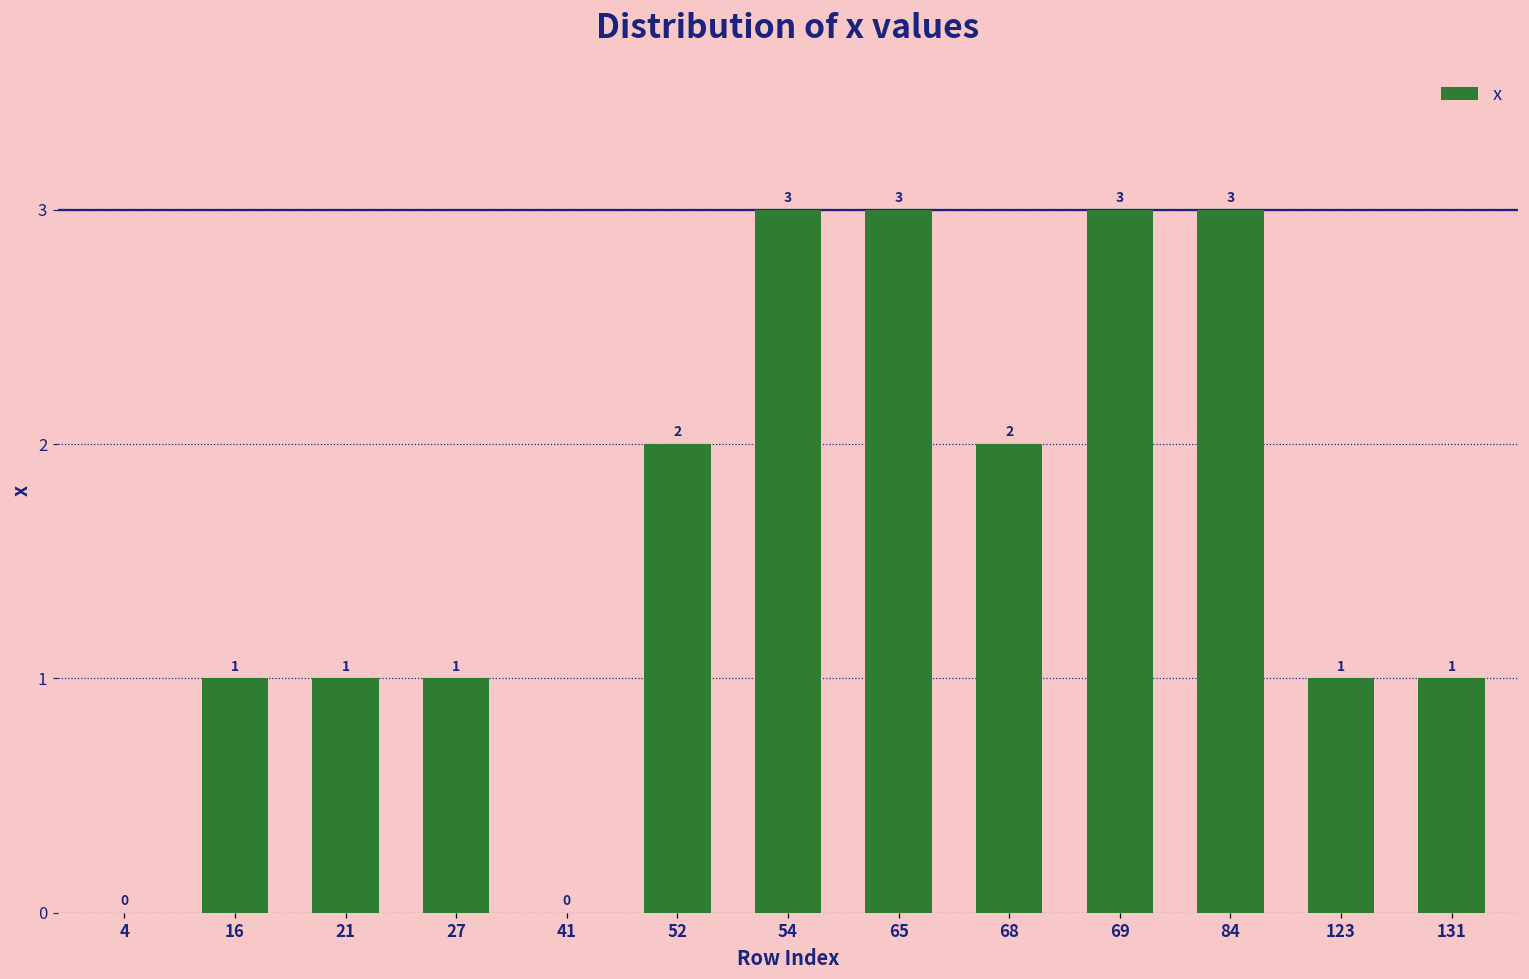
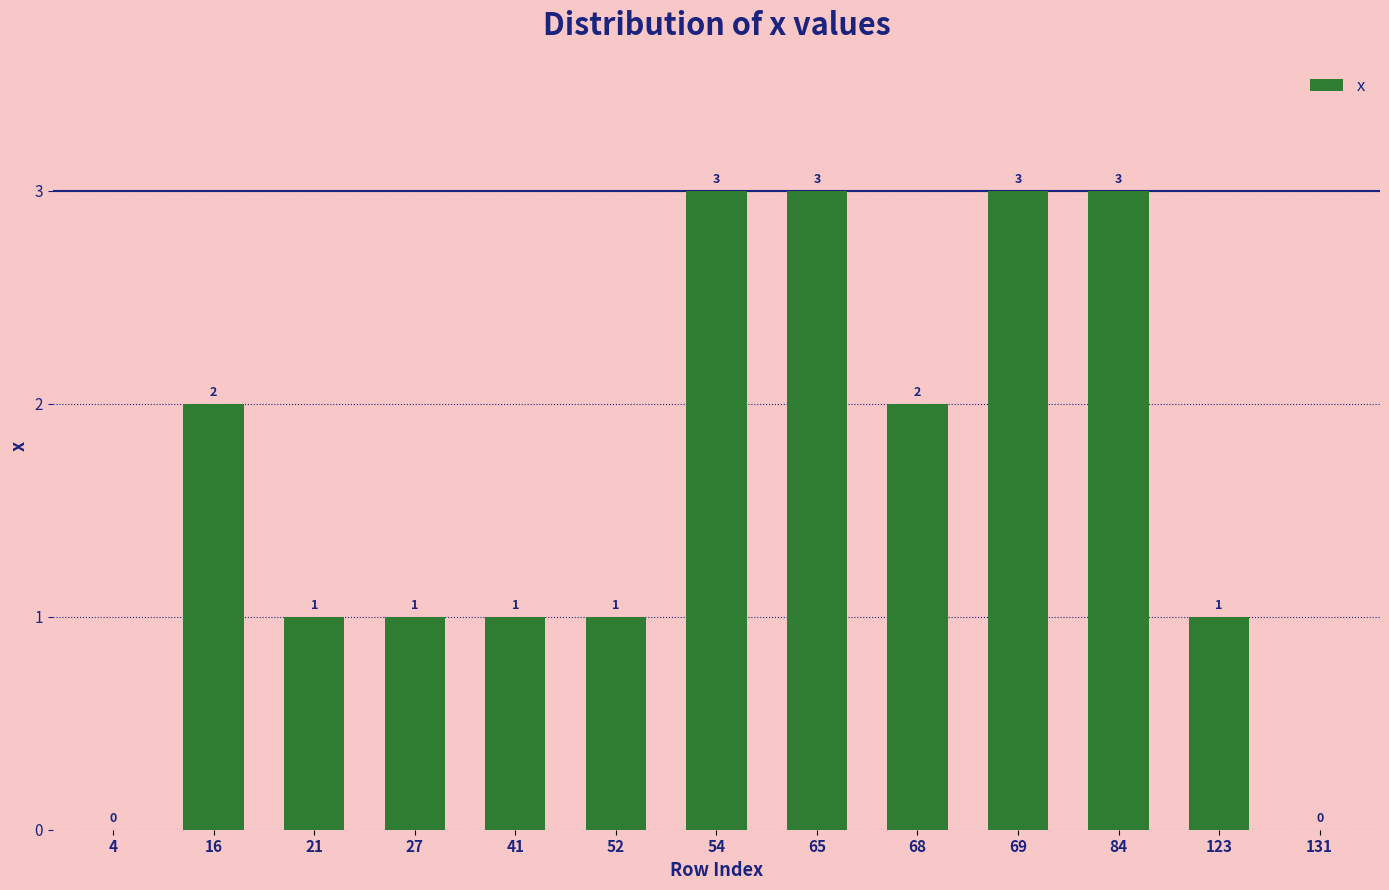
  {
    "4": 0,
-   "16": 1,
+   "16": 2,
    "21": 1,
    "27": 1,
-   "41": 0,
-   "52": 2,
+   "41": 1,
+   "52": 1,
    "54": 3,
    "65": 3,
    "68": 2,
    "69": 3,
    "84": 3,
    "123": 1,
-   "131": 1
+   "131": 0
  }
